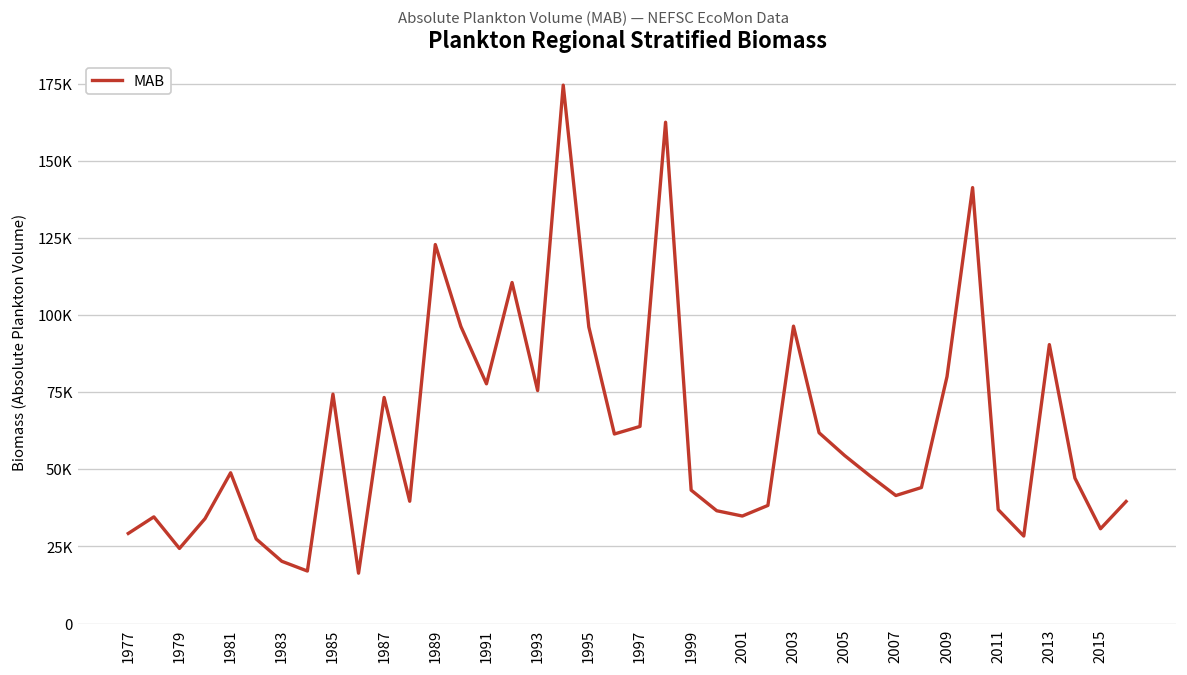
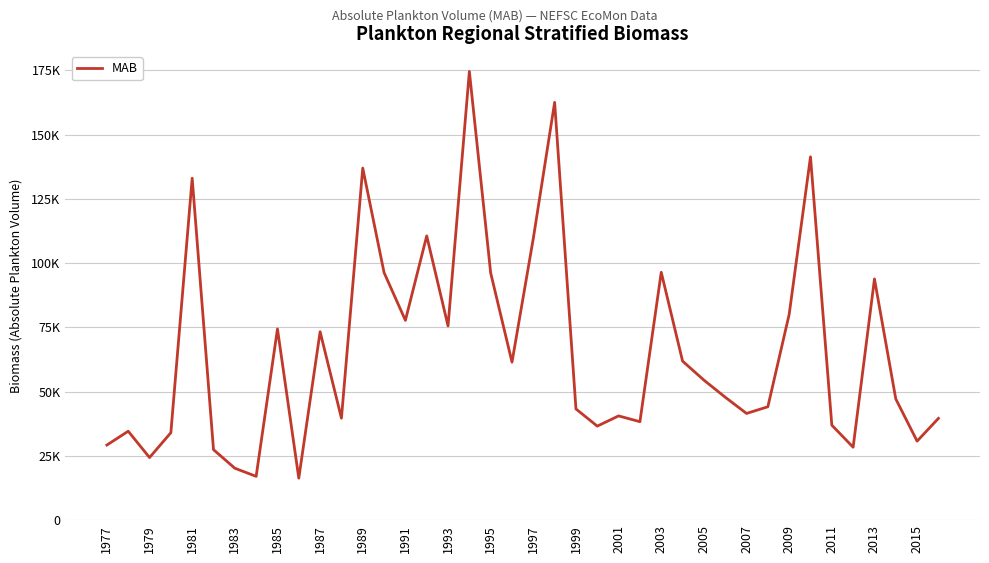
  {
    "1977": 29000,
    "1979": 24000,
-   "1981": 49000,
+   "1981": 133000,
    "1983": 20000,
    "1985": 74000,
    "1987": 73000,
-   "1989": 123000,
+   "1989": 137000,
    "1991": 78000,
    "1993": 76000,
    "1995": 96000,
-   "1997": 64000,
+   "1997": 110000,
    "1999": 43000,
-   "2001": 35000,
+   "2001": 41000,
    "2003": 96000,
    "2005": 54000,
    "2007": 42000,
    "2009": 80000,
    "2011": 37000,
-   "2013": 90000,
+   "2013": 94000,
    "2015": 31000
  }
